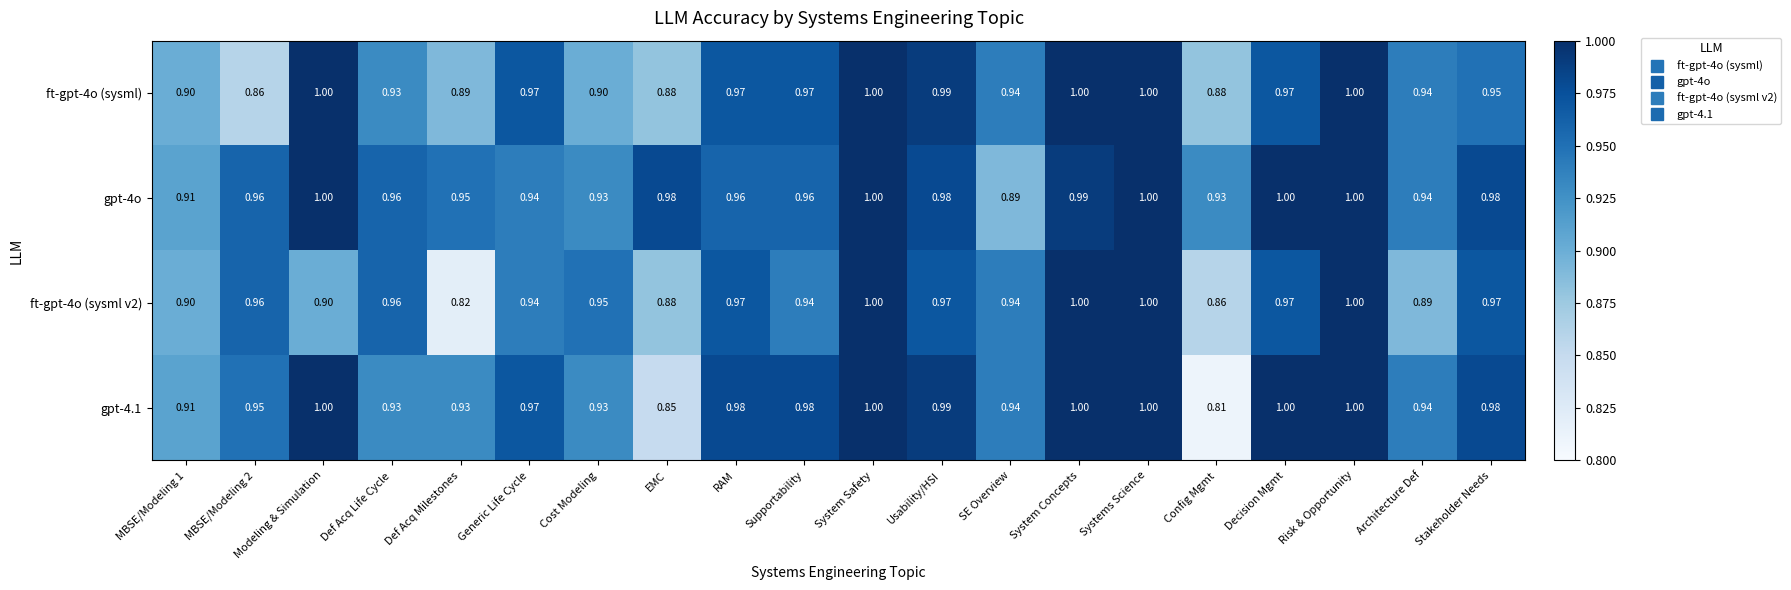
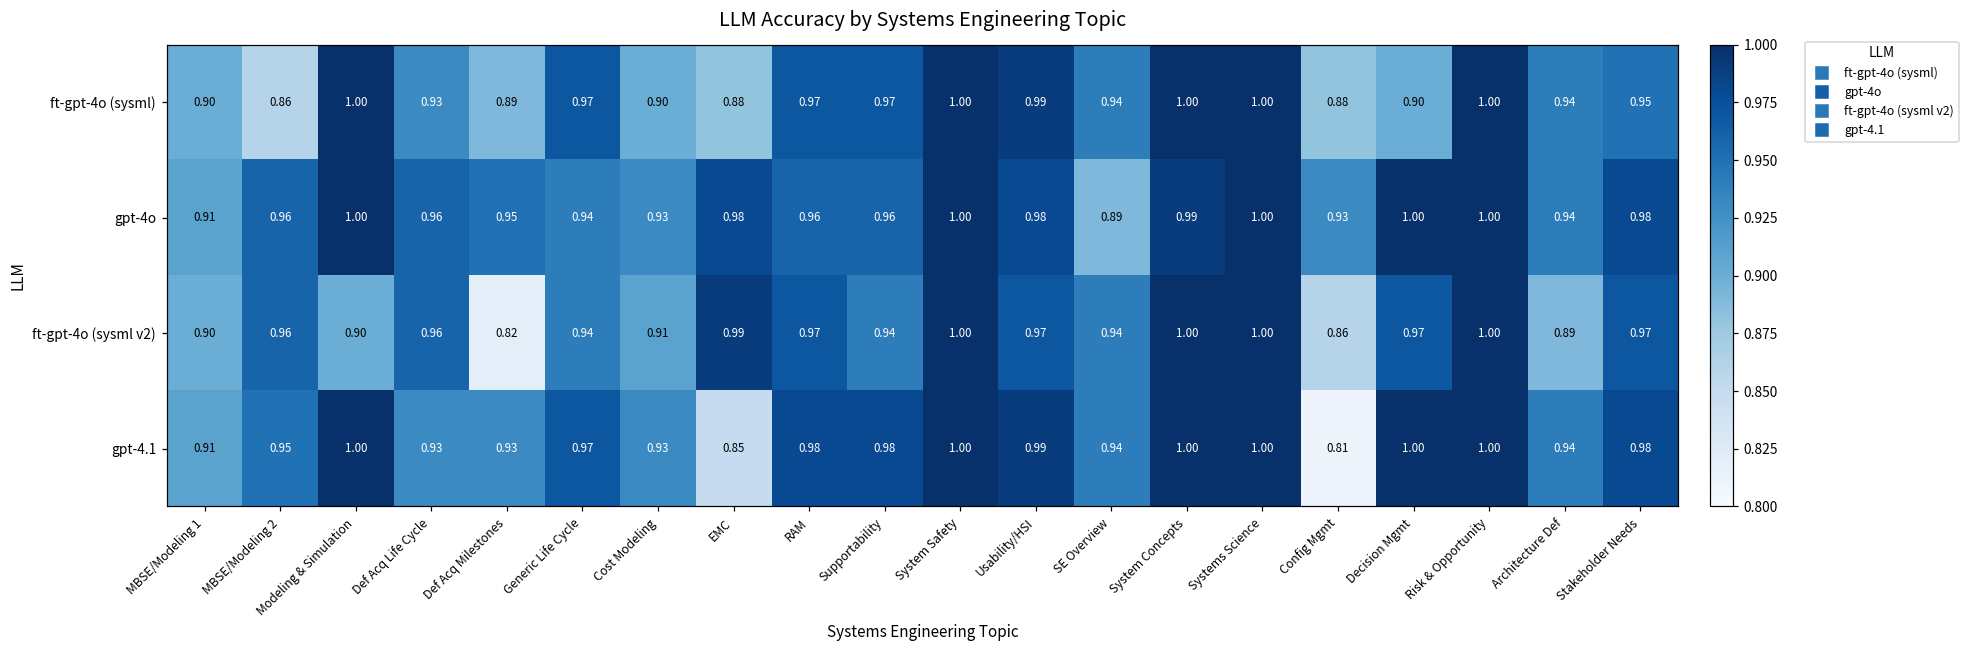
  {
    "ft-gpt-4o (sysml)": {
      "MBSE/Modeling 1": 0.90,
      "MBSE/Modeling 2": 0.86,
      "Modeling & Simulation": 1.00,
      "Def Acq Life Cycle": 0.93,
      "Def Acq Milestones": 0.89,
      "Generic Life Cycle": 0.97,
      "Cost Modeling": 0.90,
      "EMC": 0.88,
      "RAM": 0.97,
      "Supportability": 0.97,
      "System Safety": 1.00,
      "Usability/HSI": 0.99,
      "SE Overview": 0.94,
      "System Concepts": 1.00,
      "Systems Science": 1.00,
      "Config Mgmt": 0.88,
-     "Decision Mgmt": 0.97,
+     "Decision Mgmt": 0.90,
      "Risk & Opportunity": 1.00,
      "Architecture Def": 0.94,
      "Stakeholder Needs": 0.95
    },
    "gpt-4o": {
      "MBSE/Modeling 1": 0.91,
      "MBSE/Modeling 2": 0.96,
      "Modeling & Simulation": 1.00,
      "Def Acq Life Cycle": 0.96,
      "Def Acq Milestones": 0.95,
      "Generic Life Cycle": 0.94,
      "Cost Modeling": 0.93,
      "EMC": 0.98,
      "RAM": 0.96,
      "Supportability": 0.96,
      "System Safety": 1.00,
      "Usability/HSI": 0.98,
      "SE Overview": 0.89,
      "System Concepts": 0.99,
      "Systems Science": 1.00,
      "Config Mgmt": 0.93,
      "Decision Mgmt": 1.00,
      "Risk & Opportunity": 1.00,
      "Architecture Def": 0.94,
      "Stakeholder Needs": 0.98
    },
    "ft-gpt-4o (sysml v2)": {
      "MBSE/Modeling 1": 0.90,
      "MBSE/Modeling 2": 0.96,
      "Modeling & Simulation": 0.90,
      "Def Acq Life Cycle": 0.96,
      "Def Acq Milestones": 0.82,
      "Generic Life Cycle": 0.94,
-     "Cost Modeling": 0.95,
-     "EMC": 0.88,
+     "Cost Modeling": 0.91,
+     "EMC": 0.99,
      "RAM": 0.97,
      "Supportability": 0.94,
      "System Safety": 1.00,
      "Usability/HSI": 0.97,
      "SE Overview": 0.94,
      "System Concepts": 1.00,
      "Systems Science": 1.00,
      "Config Mgmt": 0.86,
      "Decision Mgmt": 0.97,
      "Risk & Opportunity": 1.00,
      "Architecture Def": 0.89,
      "Stakeholder Needs": 0.97
    },
    "gpt-4.1": {
      "MBSE/Modeling 1": 0.91,
      "MBSE/Modeling 2": 0.95,
      "Modeling & Simulation": 1.00,
      "Def Acq Life Cycle": 0.93,
      "Def Acq Milestones": 0.93,
      "Generic Life Cycle": 0.97,
      "Cost Modeling": 0.93,
      "EMC": 0.85,
      "RAM": 0.98,
      "Supportability": 0.98,
      "System Safety": 1.00,
      "Usability/HSI": 0.99,
      "SE Overview": 0.94,
      "System Concepts": 1.00,
      "Systems Science": 1.00,
      "Config Mgmt": 0.81,
      "Decision Mgmt": 1.00,
      "Risk & Opportunity": 1.00,
      "Architecture Def": 0.94,
      "Stakeholder Needs": 0.98
    }
  }
